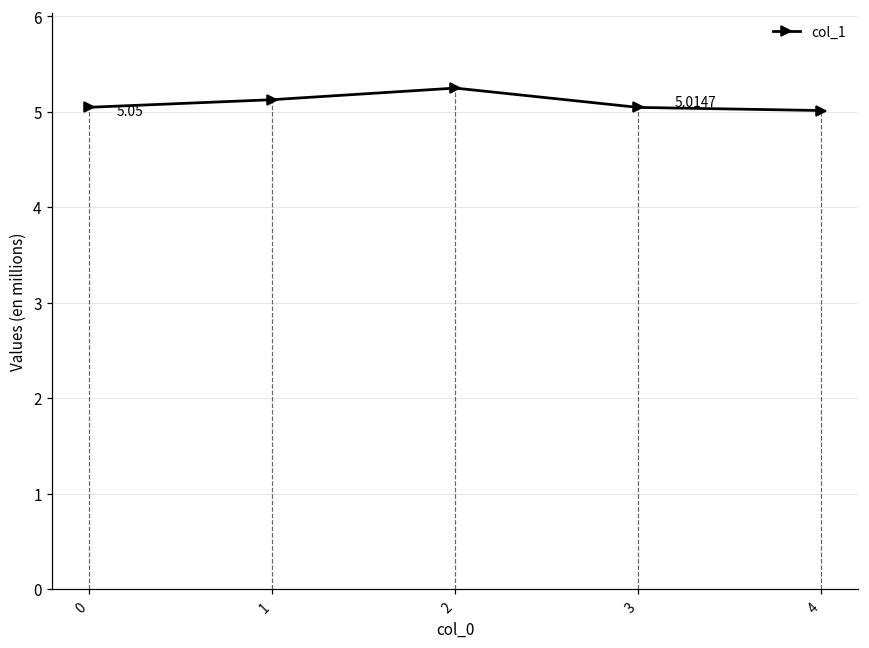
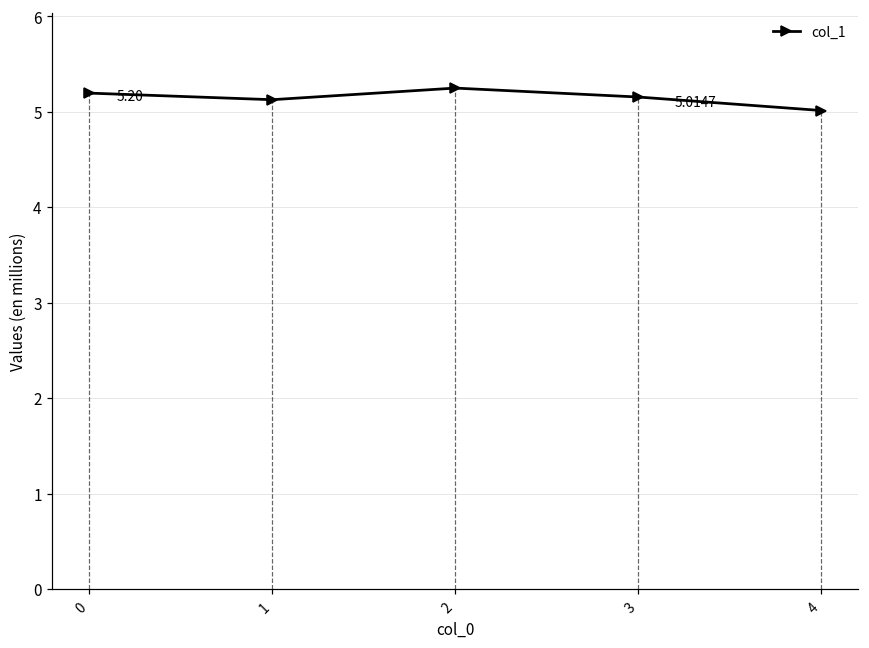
  {
-   "0": 5.05,
-   "3": 5.0
+   "0": 5.20,
+   "3": 5.2
  }
